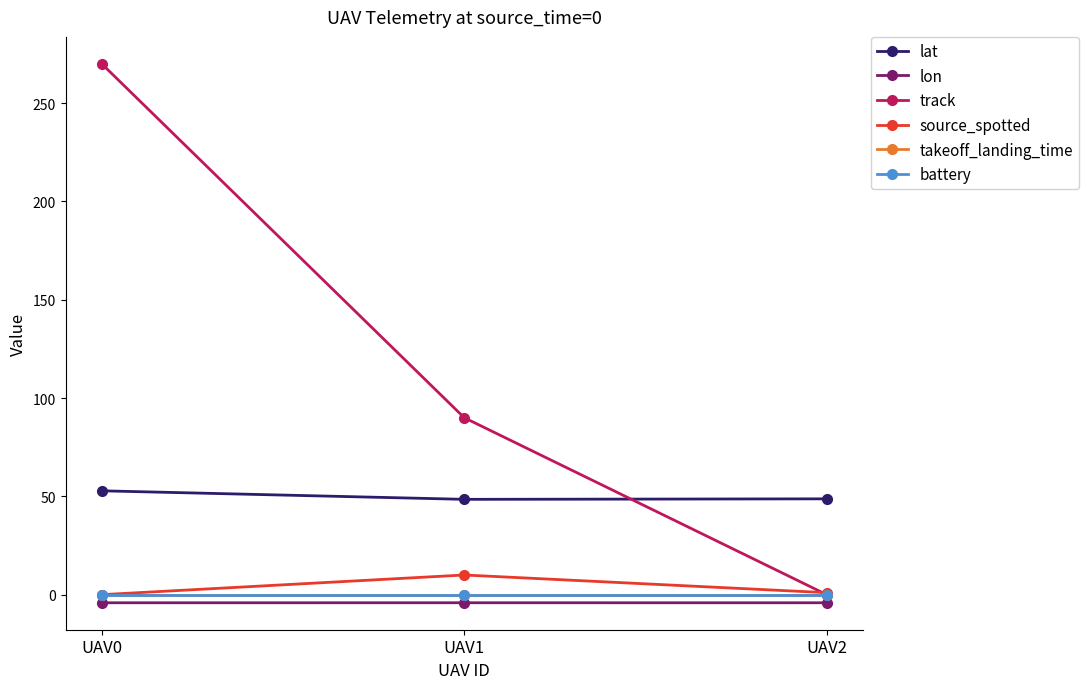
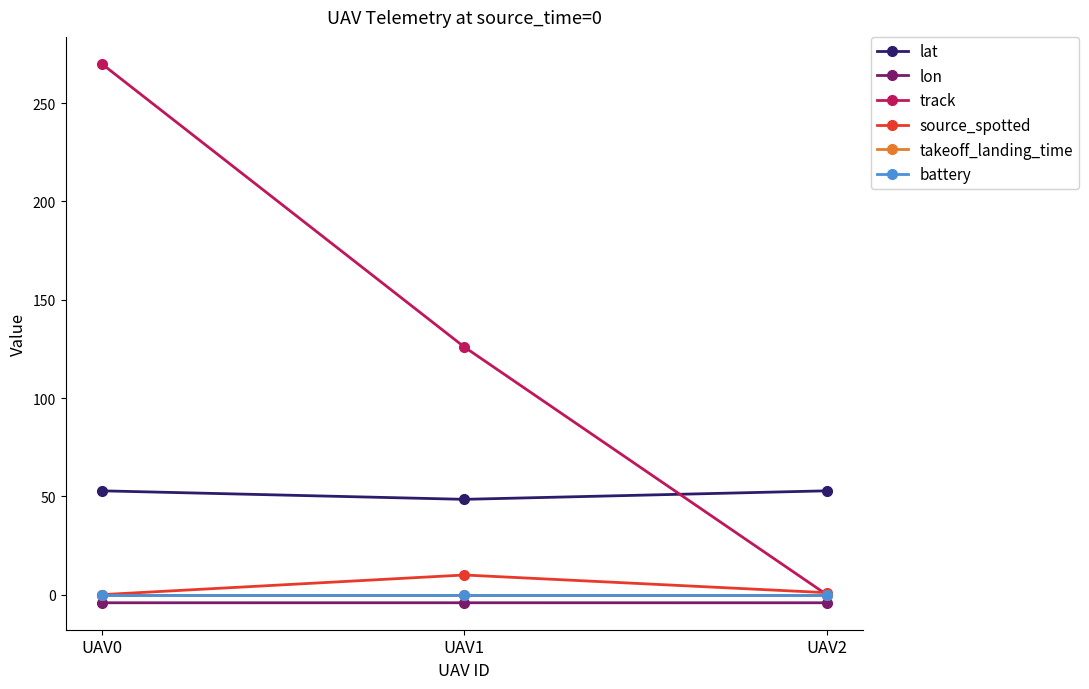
  {
    "lat": {
      "UAV0": 53,
      "UAV1": 48,
-     "UAV2": 49
+     "UAV2": 53
    },
    "lon": {
      "UAV0": -4,
      "UAV1": -4,
      "UAV2": -4
    },
    "track": {
      "UAV0": 270,
-     "UAV1": 90
+     "UAV1": 126
    },
    "source_spotted": {
      "UAV1": 10
    },
    "battery": {
      "UAV1": 0
    }
  }
